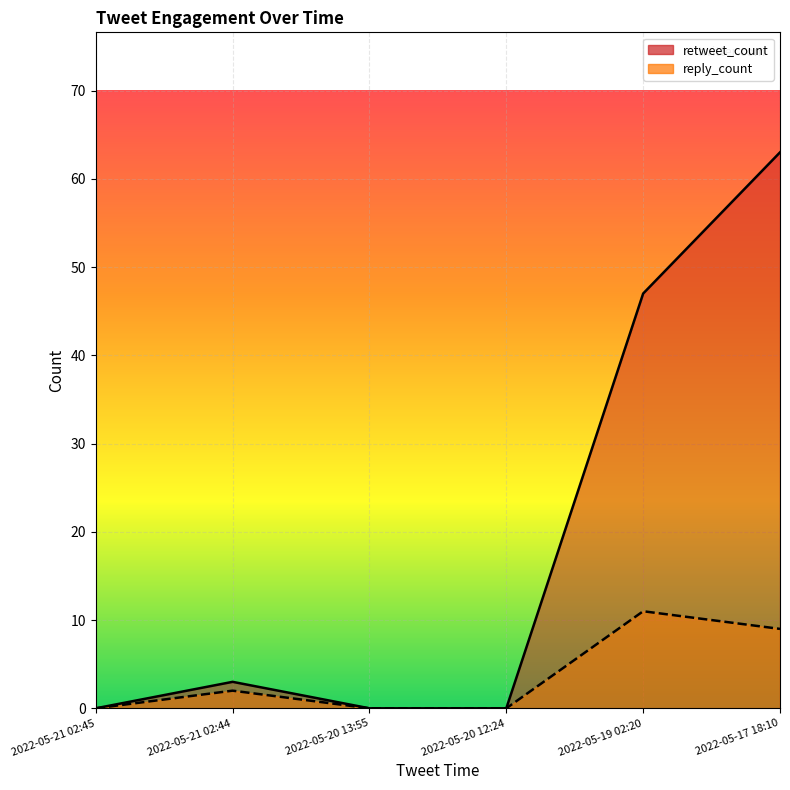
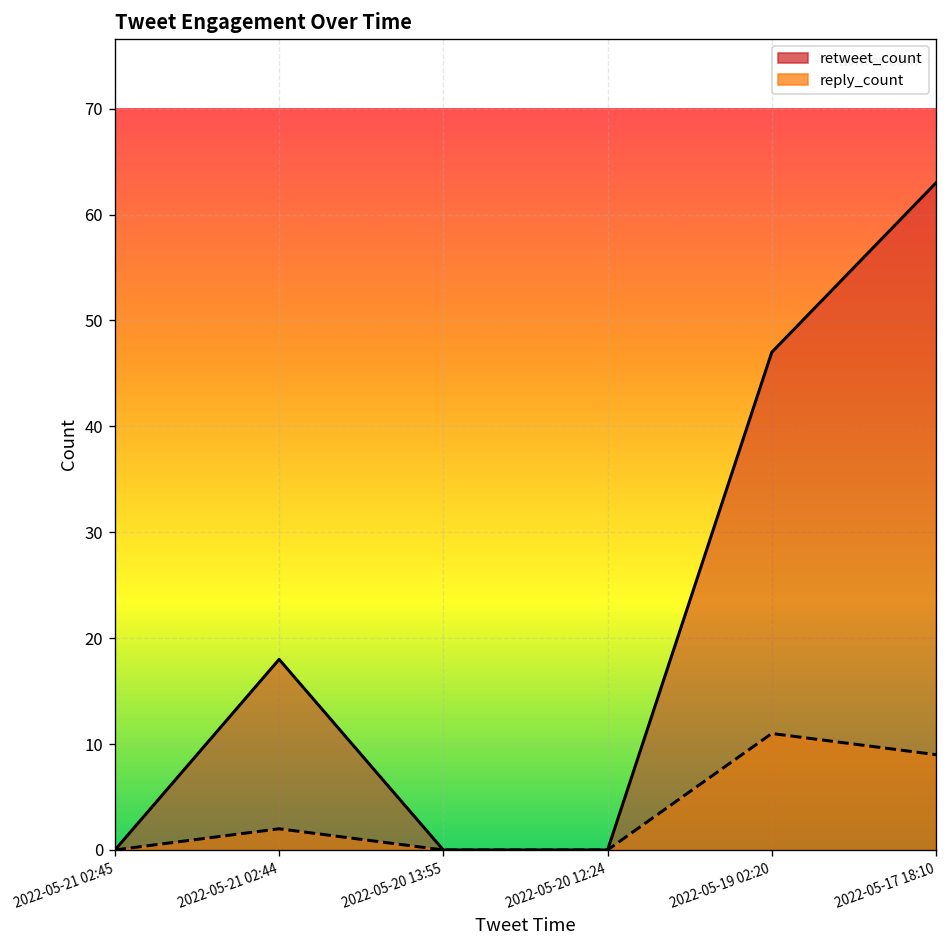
  {
    "retweet_count": {
-     "2022-05-21 02:44": 3,
+     "2022-05-21 02:44": 18,
      "2022-05-19 02:20": 47,
      "2022-05-17 18:10": 63
    },
    "reply_count": {
      "2022-05-21 02:44": 2,
      "2022-05-19 02:20": 11,
      "2022-05-17 18:10": 9
    }
  }
